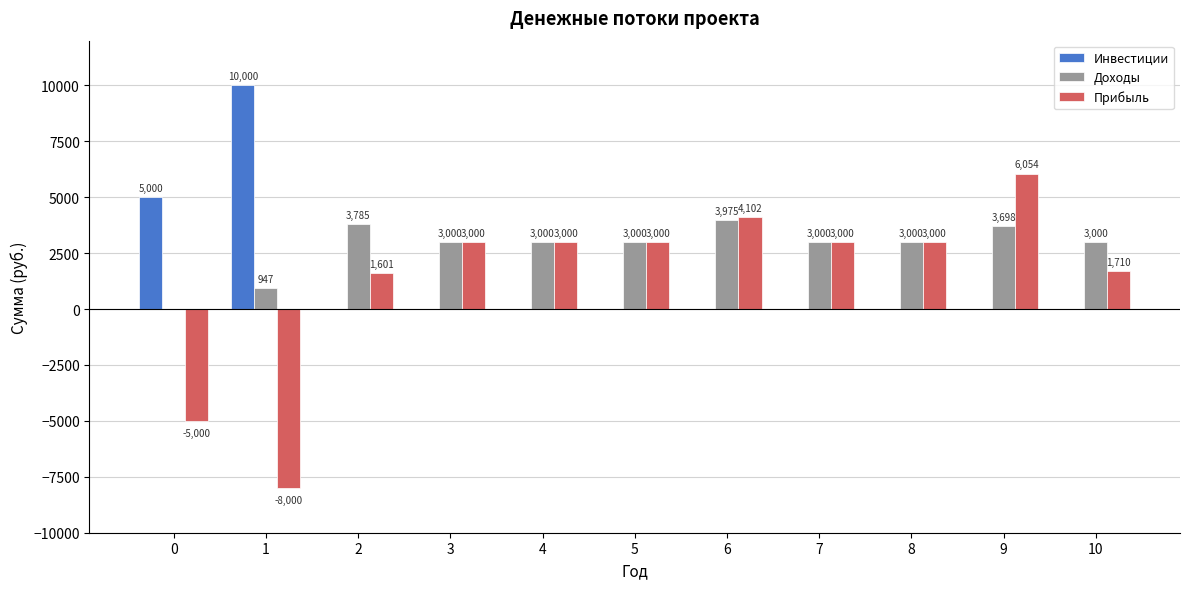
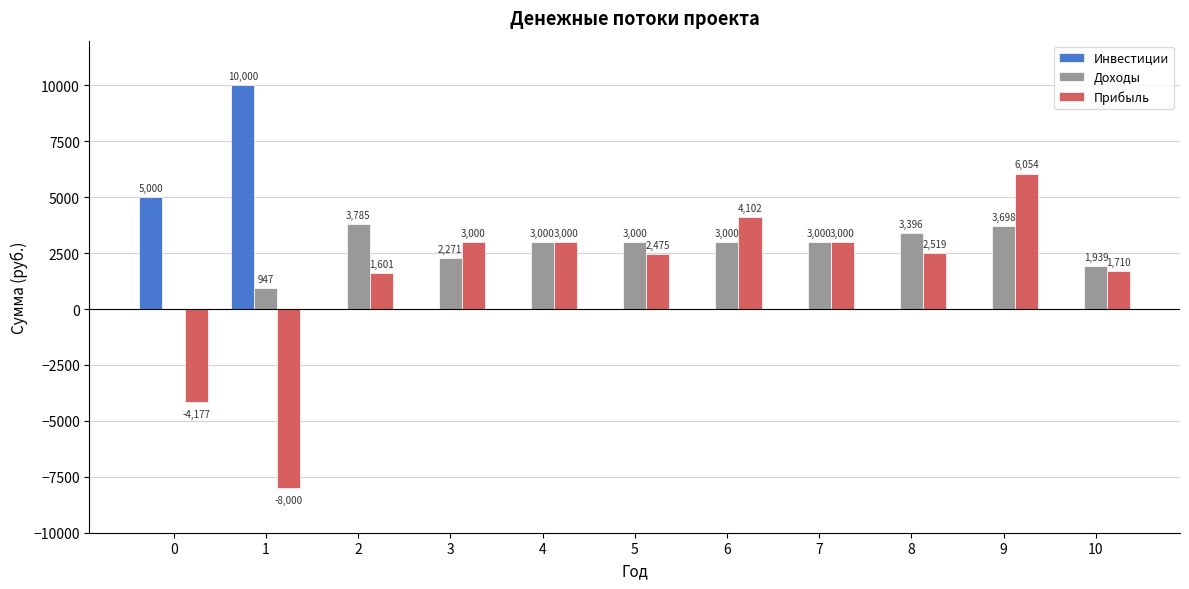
  {
    "Инвестиции": {
      "0": "5,000",
      "1": "10,000"
    },
    "Доходы": {
      "1": "947",
      "2": "3,785",
-     "3": "3,000",
+     "3": "2,271",
      "4": "3,000",
      "5": "3,000",
-     "6": "3,975",
+     "6": "3,000",
      "7": "3,000",
-     "8": "3,000",
+     "8": "3,396",
      "9": "3,698",
-     "10": "3,000"
+     "10": "1,939"
    },
    "Прибыль": {
-     "0": "-5,000",
+     "0": "-4,177",
      "1": "-8,000",
      "2": "1,601",
      "3": "3,000",
      "4": "3,000",
-     "5": "3,000",
+     "5": "2,475",
      "6": "4,102",
      "7": "3,000",
-     "8": "3,000",
+     "8": "2,519",
      "9": "6,054",
      "10": "1,710"
    }
  }
